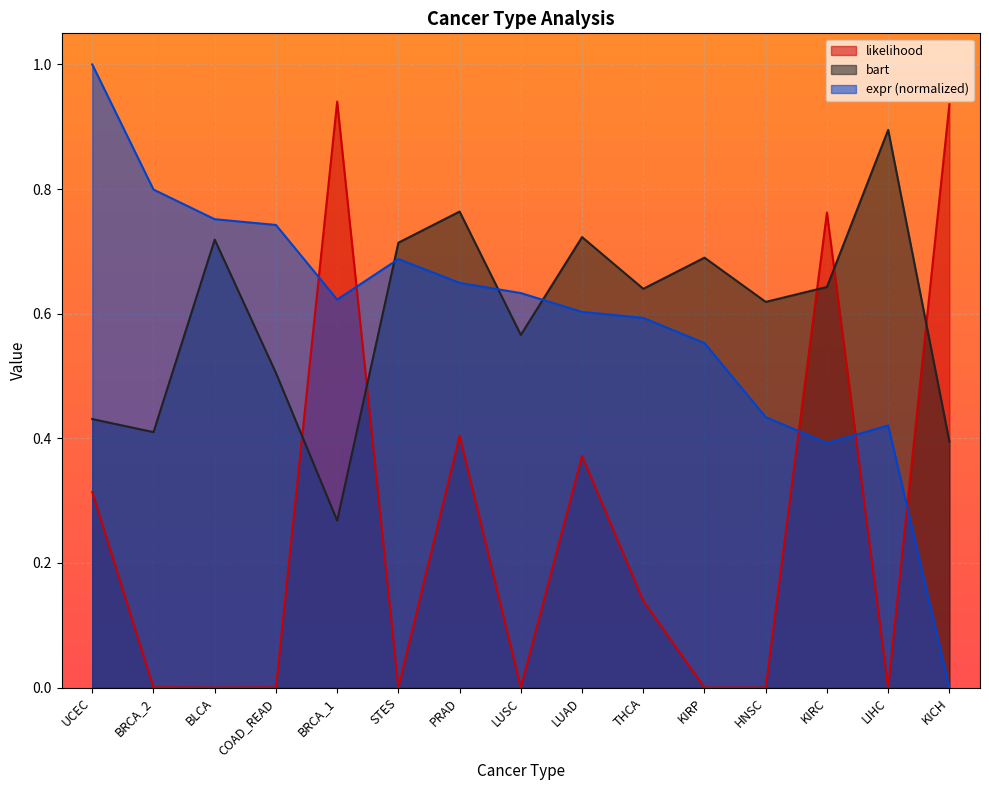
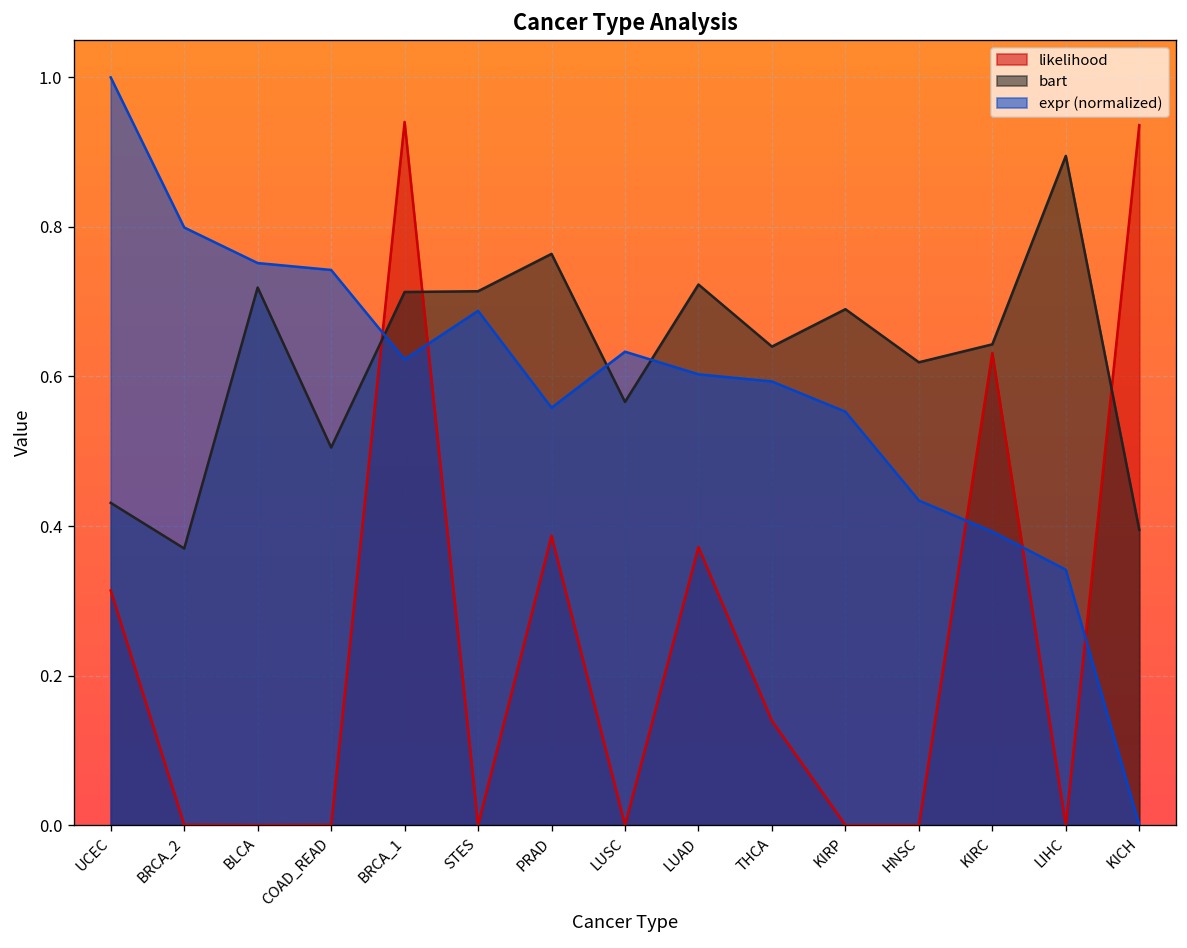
  {
    "likelihood": {
      "UCEC": 0.31,
      "BRCA_2": 0.00,
      "BLCA": 0.00,
      "COAD_READ": 0.00,
      "BRCA_1": 0.94,
      "STES": 0.00,
-     "PRAD": 0.40,
+     "PRAD": 0.39,
      "LUSC": 0.00,
      "LUAD": 0.37,
      "THCA": 0.14,
      "KIRP": 0.00,
      "HNSC": 0.00,
-     "KIRC": 0.76,
+     "KIRC": 0.63,
      "LIHC": 0.00,
      "KICH": 0.94
    },
    "bart": {
      "UCEC": 0.43,
-     "BRCA_2": 0.41,
+     "BRCA_2": 0.37,
      "BLCA": 0.72,
      "COAD_READ": 0.51,
-     "BRCA_1": 0.27,
+     "BRCA_1": 0.71,
      "STES": 0.71,
      "PRAD": 0.76,
      "LUSC": 0.57,
      "LUAD": 0.72,
      "THCA": 0.64,
      "KIRP": 0.69,
      "HNSC": 0.62,
      "KIRC": 0.64,
      "LIHC": 0.90,
      "KICH": 0.40
    },
    "expr (normalized)": {
      "UCEC": 1.00,
      "BRCA_2": 0.80,
      "BLCA": 0.75,
      "COAD_READ": 0.74,
      "BRCA_1": 0.62,
      "STES": 0.69,
-     "PRAD": 0.65,
+     "PRAD": 0.56,
      "LUSC": 0.63,
      "LUAD": 0.60,
      "THCA": 0.59,
      "KIRP": 0.55,
      "HNSC": 0.43,
      "KIRC": 0.39,
-     "LIHC": 0.42,
+     "LIHC": 0.34,
      "KICH": 0.00
    }
  }
